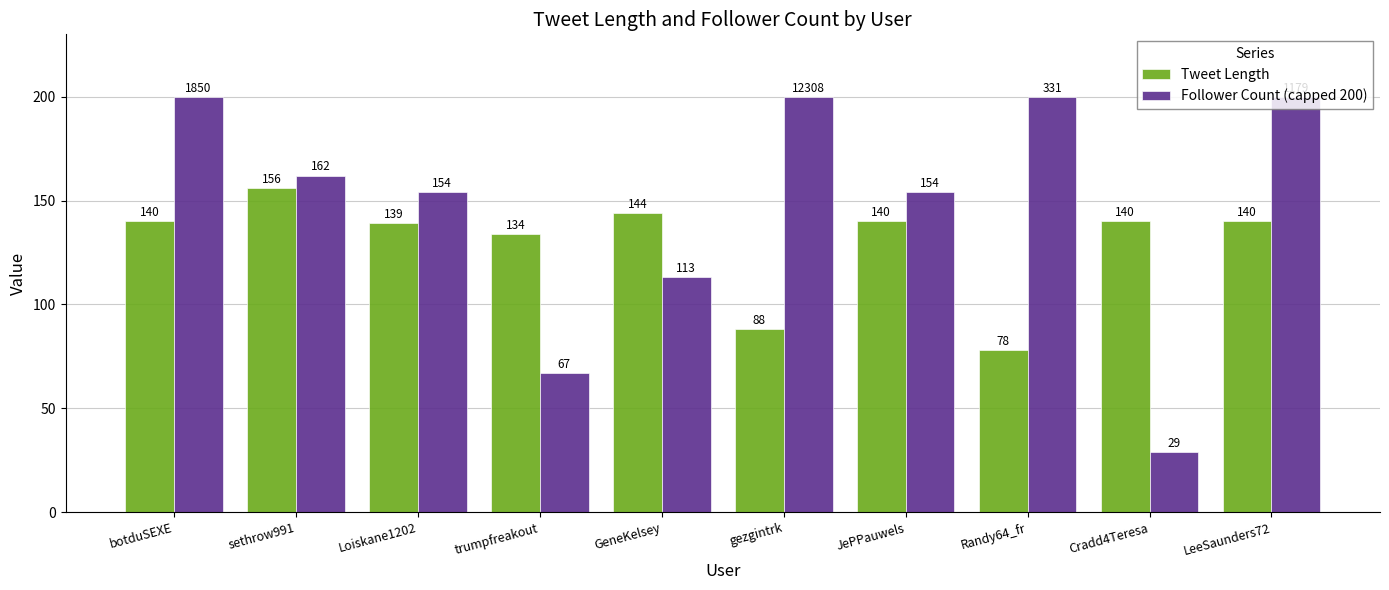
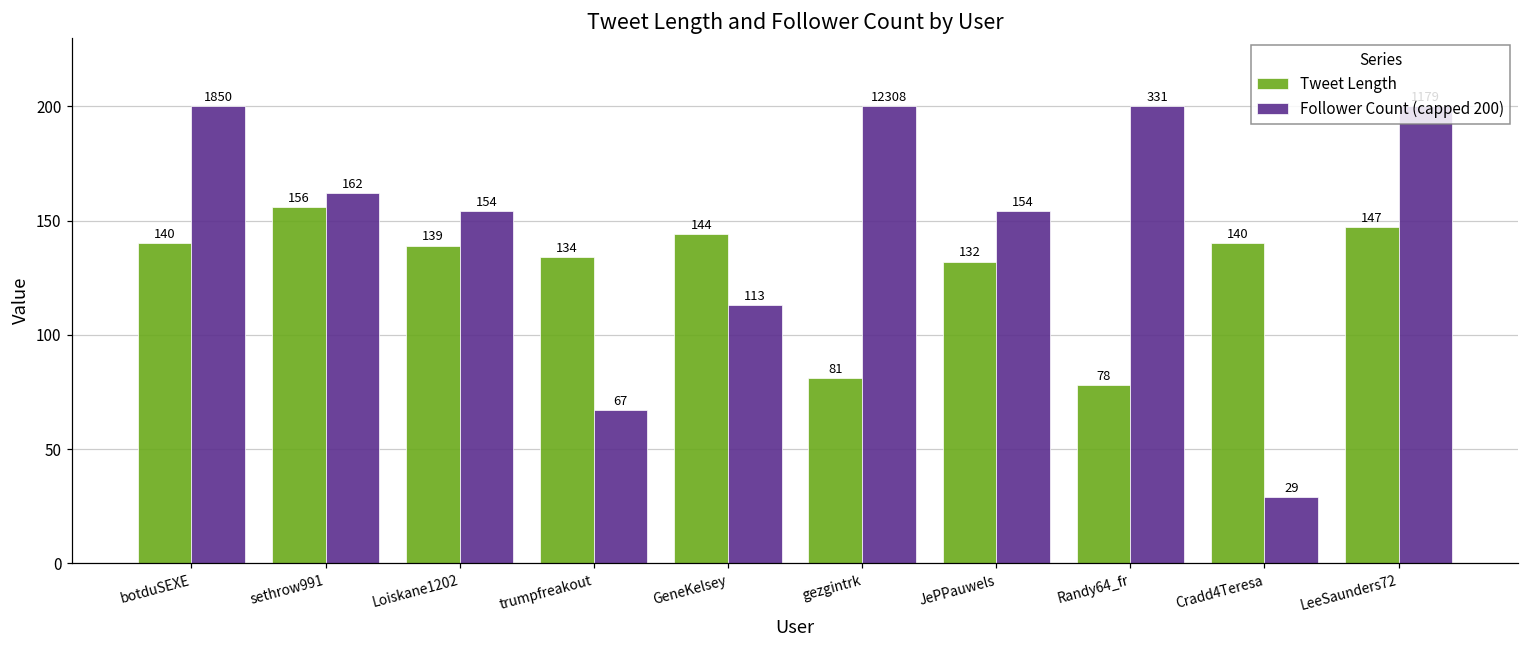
  {
    "Tweet Length": {
      "botduSEXE": 140,
      "sethrow991": 156,
      "Loiskane1202": 139,
      "trumpfreakout": 134,
      "GeneKelsey": 144,
-     "gezgintrk": 88,
-     "JePPauwels": 140,
+     "gezgintrk": 81,
+     "JePPauwels": 132,
      "Randy64_fr": 78,
      "Cradd4Teresa": 140,
-     "LeeSaunders72": 140
+     "LeeSaunders72": 147
    },
    "Follower Count (capped 200)": {
      "sethrow991": 162,
      "Loiskane1202": 154,
      "trumpfreakout": 67,
      "GeneKelsey": 113,
      "JePPauwels": 154,
      "Cradd4Teresa": 29
    }
  }
